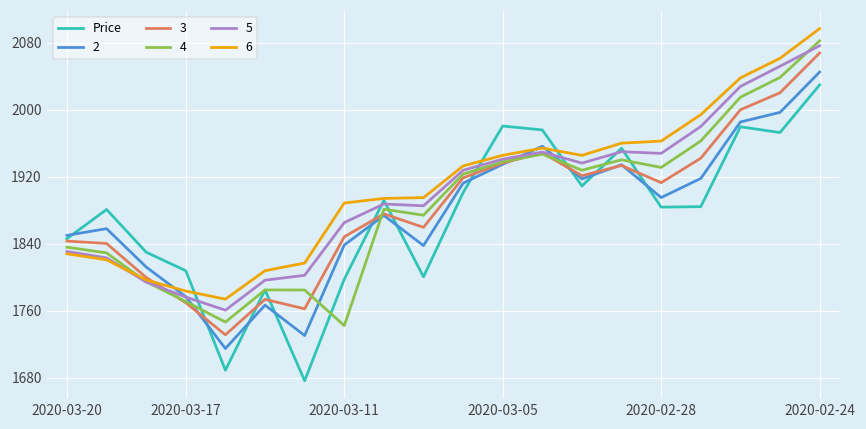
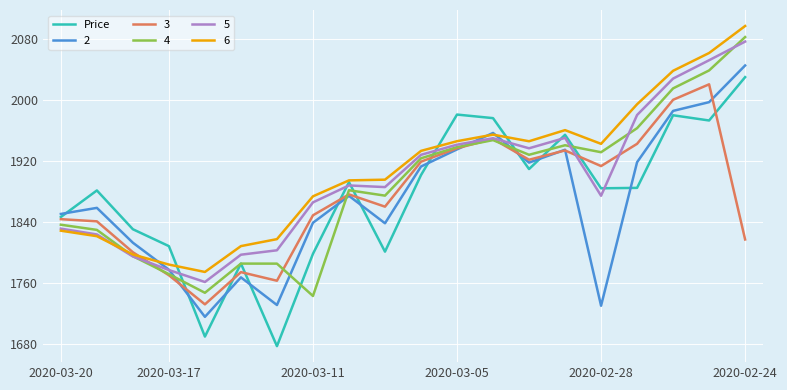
  {
    "Price": {
      "2020-03-17": 1810,
      "2020-03-11": 1800,
      "2020-03-05": 1980,
      "2020-02-28": 1880,
      "2020-02-24": 2030
    },
    "2": {
      "2020-03-20": 1850,
      "2020-03-11": 1840,
-     "2020-02-28": 1900,
+     "2020-02-28": 1730,
      "2020-02-24": 2040
    },
    "3": {
      "2020-03-11": 1850,
      "2020-02-28": 1910,
-     "2020-02-24": 2070
+     "2020-02-24": 1820
    },
    "4": {
      "2020-03-20": 1840,
      "2020-03-11": 1740,
      "2020-02-28": 1930,
      "2020-02-24": 2080
    },
    "5": {
      "2020-03-11": 1870,
-     "2020-02-28": 1950,
+     "2020-02-28": 1870,
      "2020-02-24": 2080
    },
    "6": {
      "2020-03-17": 1780,
-     "2020-03-11": 1890,
+     "2020-03-11": 1870,
      "2020-03-05": 1950,
-     "2020-02-28": 1960,
+     "2020-02-28": 1940,
      "2020-02-24": 2100
    }
  }
